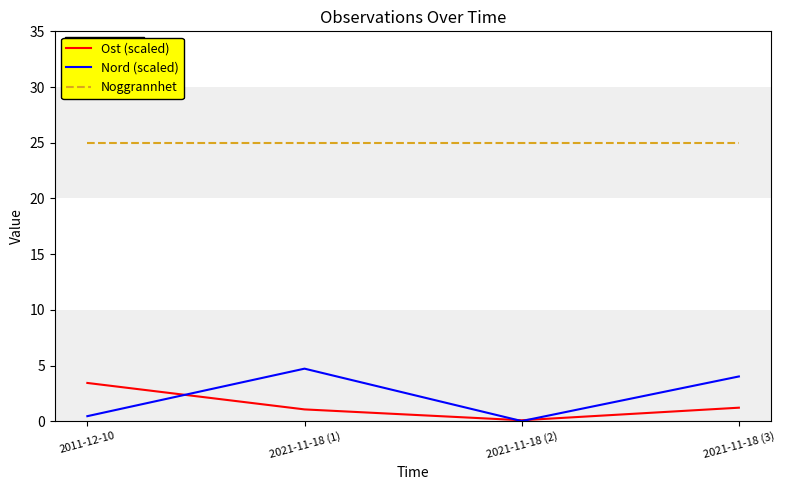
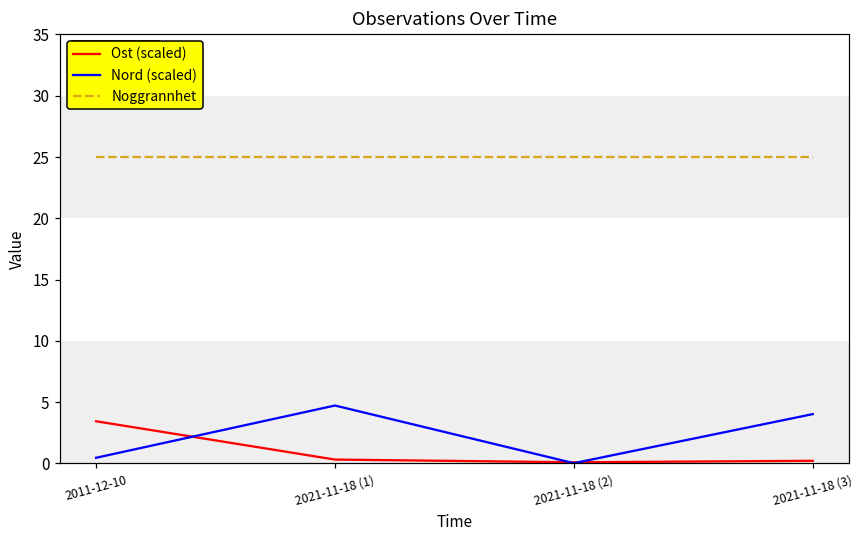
  {
    "Ost (scaled)": {
      "2011-12-10": 3.4,
-     "2021-11-18 (1)": 1.1,
-     "2021-11-18 (3)": 1.2
+     "2021-11-18 (1)": 0.3,
+     "2021-11-18 (3)": 0.2
    },
    "Nord (scaled)": {
      "2011-12-10": 0.5,
      "2021-11-18 (1)": 4.7,
      "2021-11-18 (3)": 4.0
    },
    "Noggrannhet": {
      "2011-12-10": 25.0,
      "2021-11-18 (1)": 25.0,
      "2021-11-18 (2)": 25.0,
      "2021-11-18 (3)": 25.0
    }
  }
